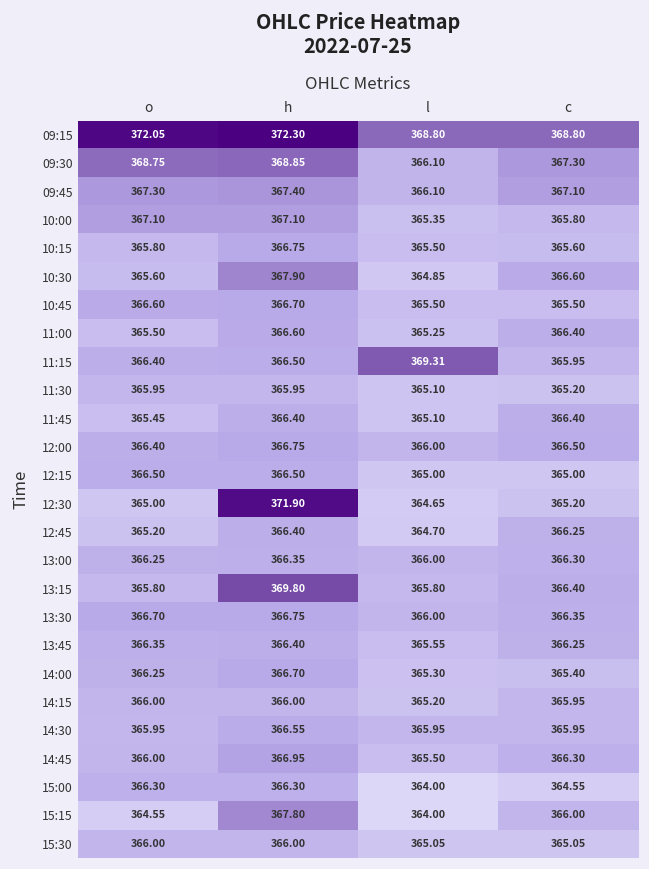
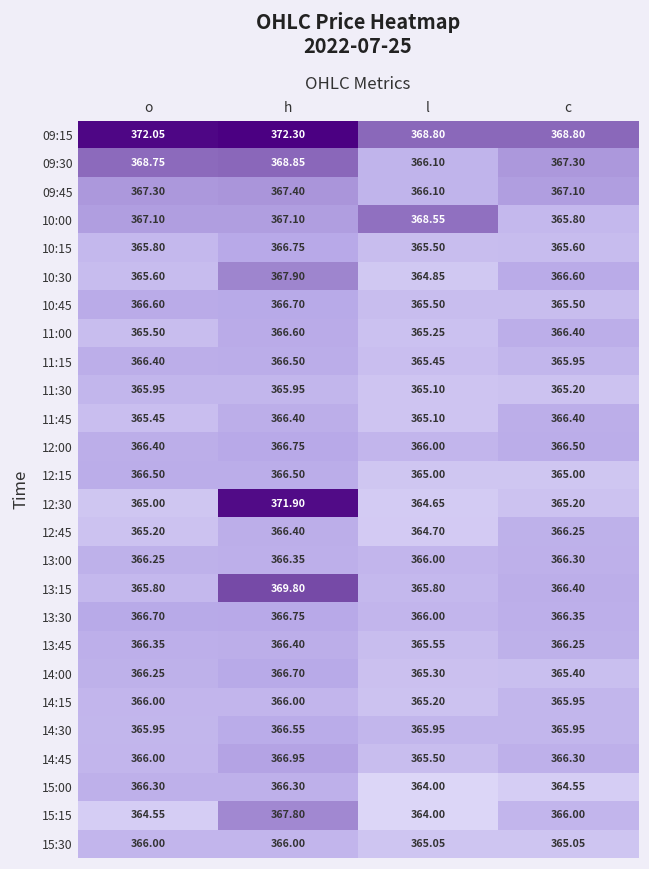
  {
    "09:15": {
      "o": 372.05,
      "h": 372.30,
      "l": 368.80,
      "c": 368.80
    },
    "09:30": {
      "o": 368.75,
      "h": 368.85,
      "l": 366.10,
      "c": 367.30
    },
    "09:45": {
      "o": 367.30,
      "h": 367.40,
      "l": 366.10,
      "c": 367.10
    },
    "10:00": {
      "o": 367.10,
      "h": 367.10,
-     "l": 365.35,
+     "l": 368.55,
      "c": 365.80
    },
    "10:15": {
      "o": 365.80,
      "h": 366.75,
      "l": 365.50,
      "c": 365.60
    },
    "10:30": {
      "o": 365.60,
      "h": 367.90,
      "l": 364.85,
      "c": 366.60
    },
    "10:45": {
      "o": 366.60,
      "h": 366.70,
      "l": 365.50,
      "c": 365.50
    },
    "11:00": {
      "o": 365.50,
      "h": 366.60,
      "l": 365.25,
      "c": 366.40
    },
    "11:15": {
      "o": 366.40,
      "h": 366.50,
-     "l": 369.31,
+     "l": 365.45,
      "c": 365.95
    },
    "11:30": {
      "o": 365.95,
      "h": 365.95,
      "l": 365.10,
      "c": 365.20
    },
    "11:45": {
      "o": 365.45,
      "h": 366.40,
      "l": 365.10,
      "c": 366.40
    },
    "12:00": {
      "o": 366.40,
      "h": 366.75,
      "l": 366.00,
      "c": 366.50
    },
    "12:15": {
      "o": 366.50,
      "h": 366.50,
      "l": 365.00,
      "c": 365.00
    },
    "12:30": {
      "o": 365.00,
      "h": 371.90,
      "l": 364.65,
      "c": 365.20
    },
    "12:45": {
      "o": 365.20,
      "h": 366.40,
      "l": 364.70,
      "c": 366.25
    },
    "13:00": {
      "o": 366.25,
      "h": 366.35,
      "l": 366.00,
      "c": 366.30
    },
    "13:15": {
      "o": 365.80,
      "h": 369.80,
      "l": 365.80,
      "c": 366.40
    },
    "13:30": {
      "o": 366.70,
      "h": 366.75,
      "l": 366.00,
      "c": 366.35
    },
    "13:45": {
      "o": 366.35,
      "h": 366.40,
      "l": 365.55,
      "c": 366.25
    },
    "14:00": {
      "o": 366.25,
      "h": 366.70,
      "l": 365.30,
      "c": 365.40
    },
    "14:15": {
      "o": 366.00,
      "h": 366.00,
      "l": 365.20,
      "c": 365.95
    },
    "14:30": {
      "o": 365.95,
      "h": 366.55,
      "l": 365.95,
      "c": 365.95
    },
    "14:45": {
      "o": 366.00,
      "h": 366.95,
      "l": 365.50,
      "c": 366.30
    },
    "15:00": {
      "o": 366.30,
      "h": 366.30,
      "l": 364.00,
      "c": 364.55
    },
    "15:15": {
      "o": 364.55,
      "h": 367.80,
      "l": 364.00,
      "c": 366.00
    },
    "15:30": {
      "o": 366.00,
      "h": 366.00,
      "l": 365.05,
      "c": 365.05
    }
  }
